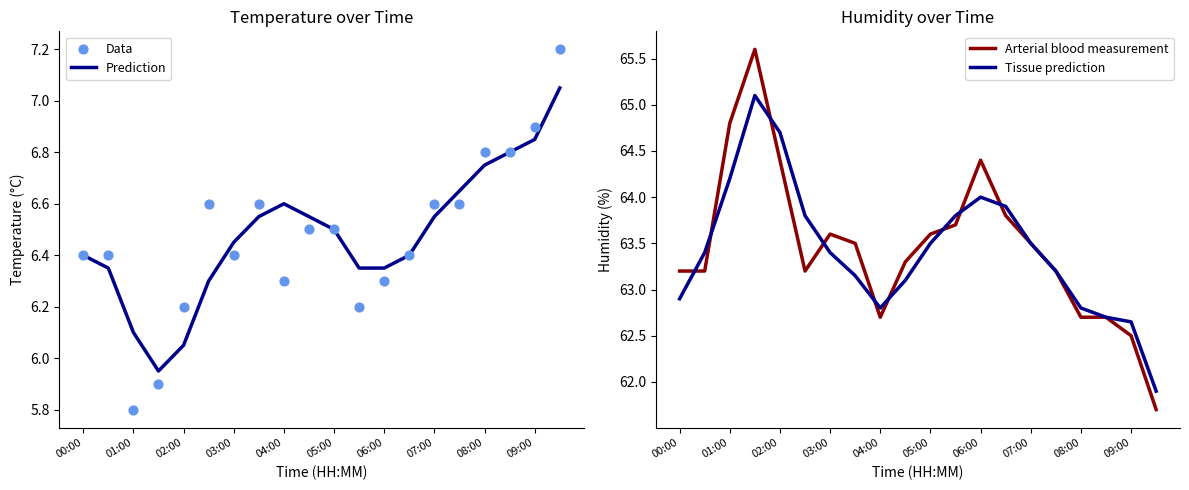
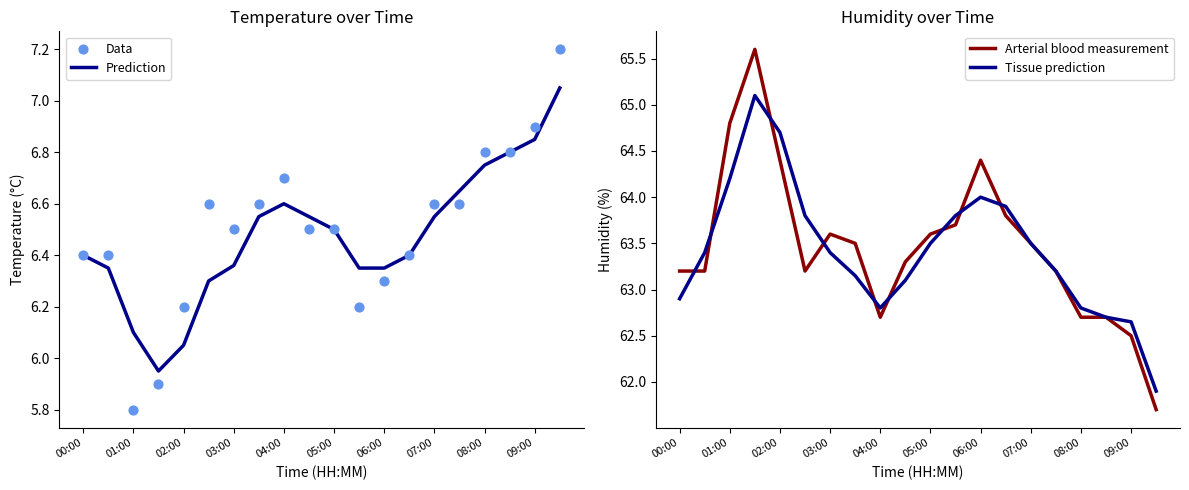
  {
    "Temperature over Time": {
      "Prediction": {
        "01:00": 6.10,
        "02:00": 6.05,
-       "03:00": 6.45,
+       "03:00": 6.36,
        "04:00": 6.60,
        "06:00": 6.35,
        "07:00": 6.55,
        "08:00": 6.75,
        "09:00": 6.85
      },
      "Data": {
-       "03:00": 6.4,
-       "04:00": 6.3
+       "03:00": 6.5,
+       "04:00": 6.7
      }
    },
    "Humidity over Time": {
      "Arterial blood measurement": {
        "00:00": 63.2,
        "01:00": 64.8,
        "02:00": 64.4,
        "03:00": 63.6,
        "04:00": 62.7,
        "05:00": 63.6,
        "06:00": 64.4,
        "08:00": 62.7,
        "09:00": 62.5
      },
      "Tissue prediction": {
        "00:00": 62.9,
        "01:00": 64.2,
        "02:00": 64.7,
        "03:00": 63.4,
        "04:00": 62.8,
        "05:00": 63.5,
        "06:00": 64.0,
        "08:00": 62.8,
        "09:00": 62.7
      }
    }
  }
